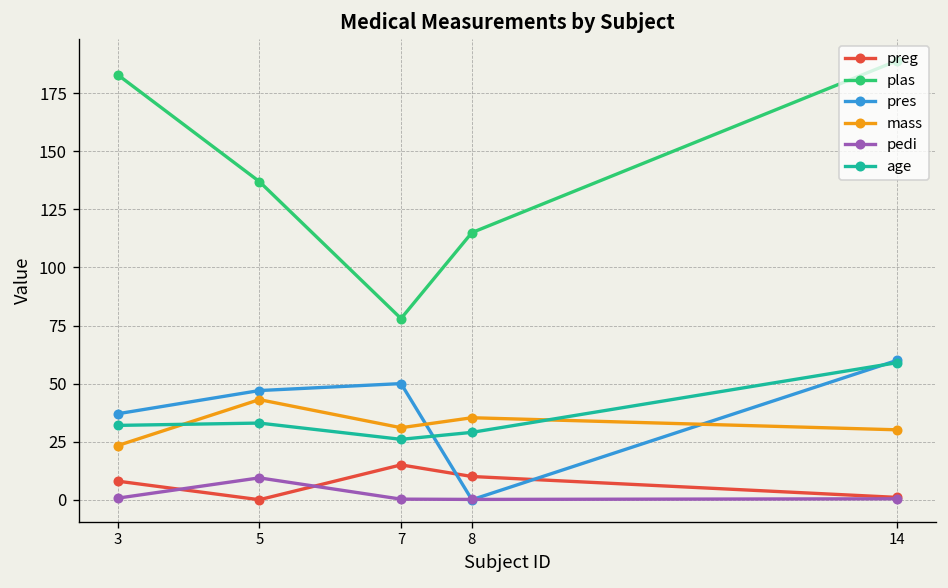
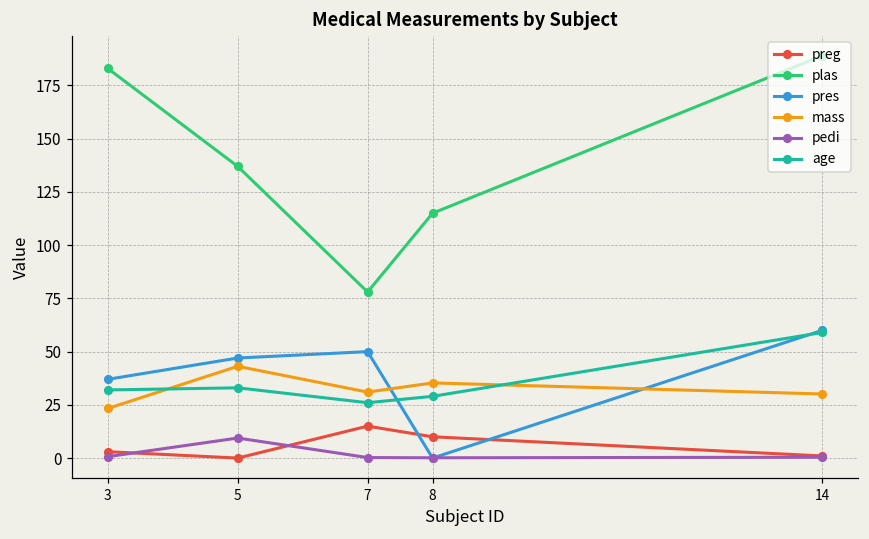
  {
    "preg": {
-     "3": 8,
+     "3": 3,
      "5": 0,
      "7": 15,
      "8": 10
    },
    "pres": {
      "3": 37,
      "5": 47,
      "7": 50
    },
    "mass": {
      "3": 23,
      "5": 43,
      "7": 31,
      "8": 35,
      "14": 30
    },
    "pedi": {
      "3": 1,
      "5": 9,
      "7": 0
    }
  }
